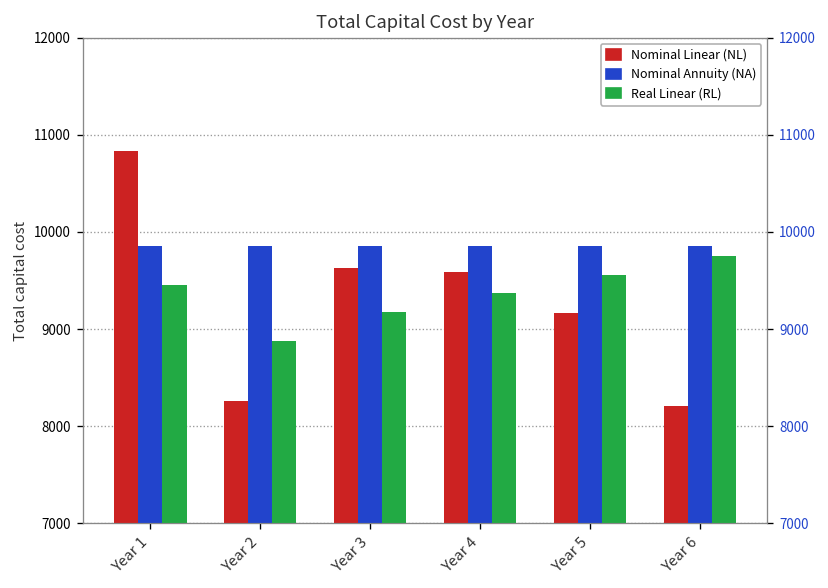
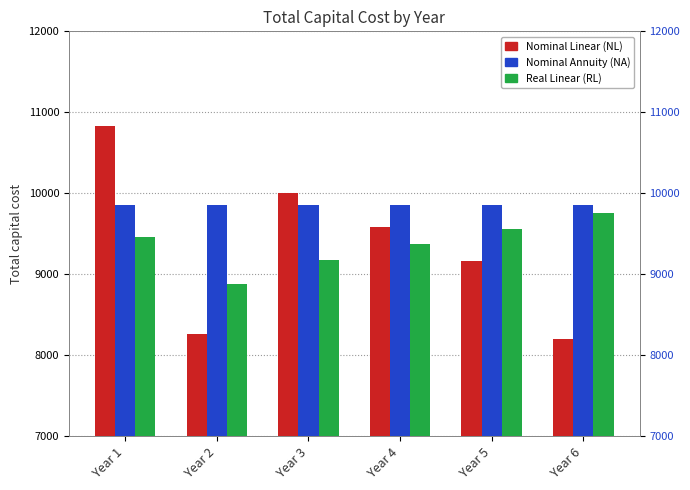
  {
    "Nominal Linear (NL)": {
      "Year 1": 10800,
      "Year 2": 8300,
-     "Year 3": 9600,
+     "Year 3": 10000,
      "Year 4": 9600,
      "Year 5": 9200,
      "Year 6": 8200
    },
    "Nominal Annuity (NA)": {
      "Year 1": 9900,
      "Year 2": 9900,
      "Year 3": 9900,
      "Year 4": 9900,
      "Year 5": 9900,
      "Year 6": 9900
    },
    "Real Linear (RL)": {
      "Year 1": 9500,
      "Year 2": 8900,
      "Year 3": 9200,
      "Year 4": 9400,
      "Year 5": 9600,
      "Year 6": 9800
    }
  }
